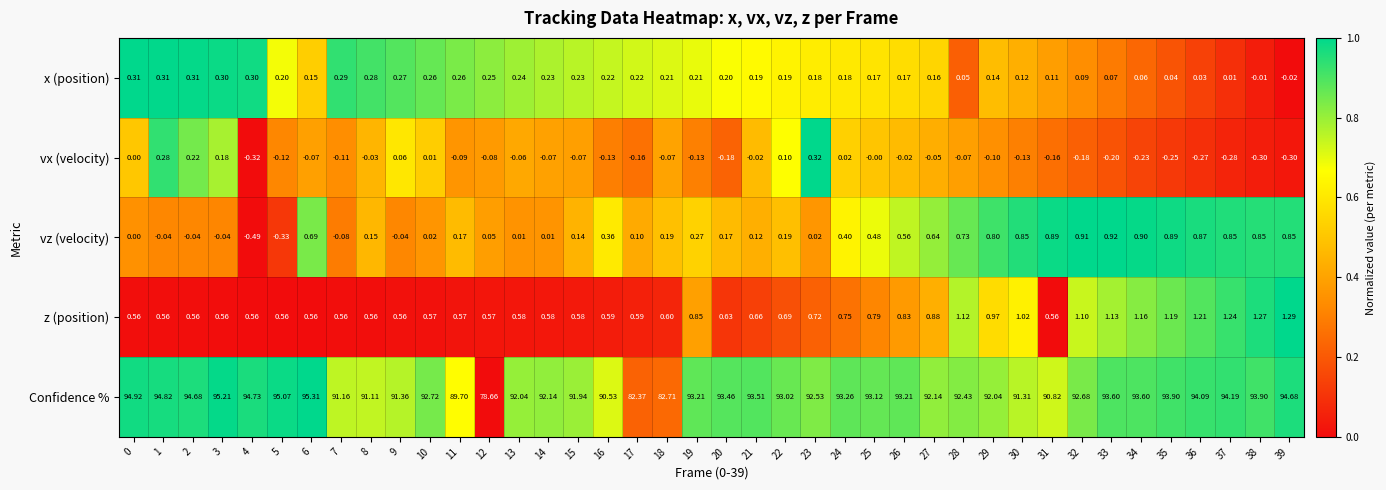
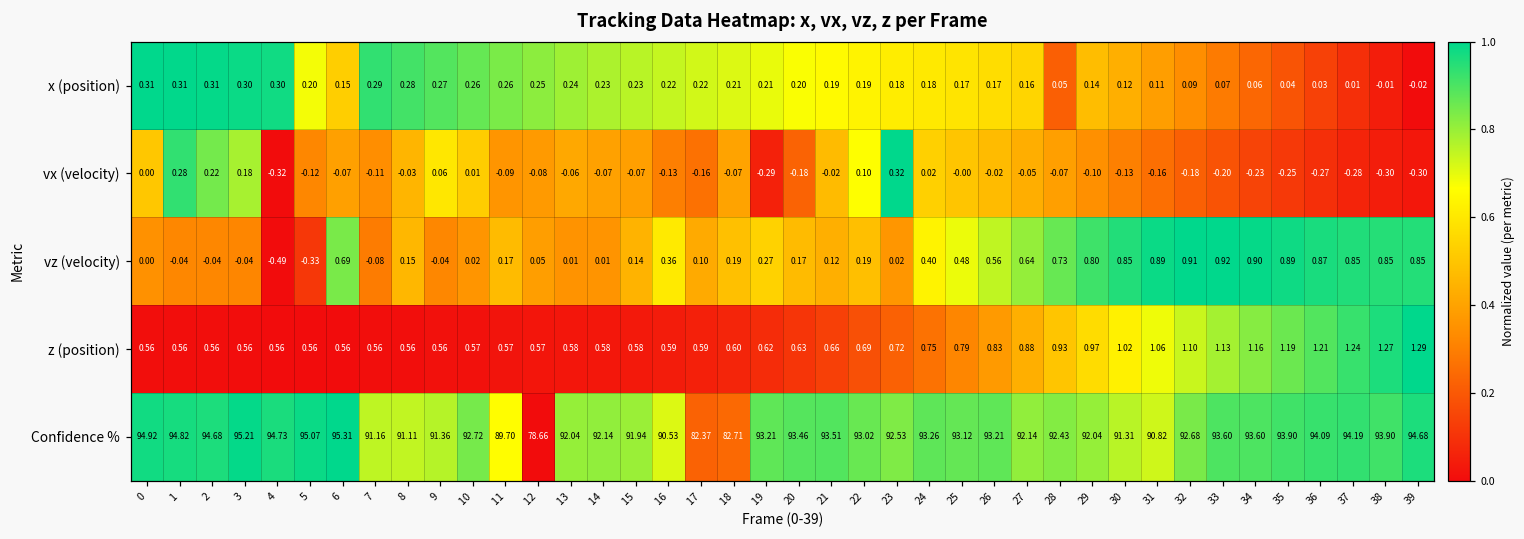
  {
    "x (position)": {
      "0": 0.31,
      "1": 0.31,
      "2": 0.31,
      "3": 0.30,
      "4": 0.30,
      "5": 0.20,
      "6": 0.15,
      "7": 0.29,
      "8": 0.28,
      "9": 0.27,
      "10": 0.26,
      "11": 0.26,
      "12": 0.25,
      "13": 0.24,
      "14": 0.23,
      "15": 0.23,
      "16": 0.22,
      "17": 0.22,
      "18": 0.21,
      "19": 0.21,
      "20": 0.20,
      "21": 0.19,
      "22": 0.19,
      "23": 0.18,
      "24": 0.18,
      "25": 0.17,
      "26": 0.17,
      "27": 0.16,
      "28": 0.05,
      "29": 0.14,
      "30": 0.12,
      "31": 0.11,
      "32": 0.09,
      "33": 0.07,
      "34": 0.06,
      "35": 0.04,
      "36": 0.03,
      "37": 0.01,
      "38": -0.01,
      "39": -0.02
    },
    "vx (velocity)": {
      "0": 0.00,
      "1": 0.28,
      "2": 0.22,
      "3": 0.18,
      "4": -0.32,
      "5": -0.12,
      "6": -0.07,
      "7": -0.11,
      "8": -0.03,
      "9": 0.06,
      "10": 0.01,
      "11": -0.09,
      "12": -0.08,
      "13": -0.06,
      "14": -0.07,
      "15": -0.07,
      "16": -0.13,
      "17": -0.16,
      "18": -0.07,
-     "19": -0.13,
+     "19": -0.29,
      "20": -0.18,
      "21": -0.02,
      "22": 0.10,
      "23": 0.32,
      "24": 0.02,
      "25": -0.00,
      "26": -0.02,
      "27": -0.05,
      "28": -0.07,
      "29": -0.10,
      "30": -0.13,
      "31": -0.16,
      "32": -0.18,
      "33": -0.20,
      "34": -0.23,
      "35": -0.25,
      "36": -0.27,
      "37": -0.28,
      "38": -0.30,
      "39": -0.30
    },
    "vz (velocity)": {
      "0": 0.00,
      "1": -0.04,
      "2": -0.04,
      "3": -0.04,
      "4": -0.49,
      "5": -0.33,
      "6": 0.69,
      "7": -0.08,
      "8": 0.15,
      "9": -0.04,
      "10": 0.02,
      "11": 0.17,
      "12": 0.05,
      "13": 0.01,
      "14": 0.01,
      "15": 0.14,
      "16": 0.36,
      "17": 0.10,
      "18": 0.19,
      "19": 0.27,
      "20": 0.17,
      "21": 0.12,
      "22": 0.19,
      "23": 0.02,
      "24": 0.40,
      "25": 0.48,
      "26": 0.56,
      "27": 0.64,
      "28": 0.73,
      "29": 0.80,
      "30": 0.85,
      "31": 0.89,
      "32": 0.91,
      "33": 0.92,
      "34": 0.90,
      "35": 0.89,
      "36": 0.87,
      "37": 0.85,
      "38": 0.85,
      "39": 0.85
    },
    "z (position)": {
      "0": 0.56,
      "1": 0.56,
      "2": 0.56,
      "3": 0.56,
      "4": 0.56,
      "5": 0.56,
      "6": 0.56,
      "7": 0.56,
      "8": 0.56,
      "9": 0.56,
      "10": 0.57,
      "11": 0.57,
      "12": 0.57,
      "13": 0.58,
      "14": 0.58,
      "15": 0.58,
      "16": 0.59,
      "17": 0.59,
      "18": 0.60,
-     "19": 0.85,
+     "19": 0.62,
      "20": 0.63,
      "21": 0.66,
      "22": 0.69,
      "23": 0.72,
      "24": 0.75,
      "25": 0.79,
      "26": 0.83,
      "27": 0.88,
-     "28": 1.12,
+     "28": 0.93,
      "29": 0.97,
      "30": 1.02,
-     "31": 0.56,
+     "31": 1.06,
      "32": 1.10,
      "33": 1.13,
      "34": 1.16,
      "35": 1.19,
      "36": 1.21,
      "37": 1.24,
      "38": 1.27,
      "39": 1.29
    },
    "Confidence %": {
      "0": 94.92,
      "1": 94.82,
      "2": 94.68,
      "3": 95.21,
      "4": 94.73,
      "5": 95.07,
      "6": 95.31,
      "7": 91.16,
      "8": 91.11,
      "9": 91.36,
      "10": 92.72,
      "11": 89.70,
      "12": 78.66,
      "13": 92.04,
      "14": 92.14,
      "15": 91.94,
      "16": 90.53,
      "17": 82.37,
      "18": 82.71,
      "19": 93.21,
      "20": 93.46,
      "21": 93.51,
      "22": 93.02,
      "23": 92.53,
      "24": 93.26,
      "25": 93.12,
      "26": 93.21,
      "27": 92.14,
      "28": 92.43,
      "29": 92.04,
      "30": 91.31,
      "31": 90.82,
      "32": 92.68,
      "33": 93.60,
      "34": 93.60,
      "35": 93.90,
      "36": 94.09,
      "37": 94.19,
      "38": 93.90,
      "39": 94.68
    }
  }
